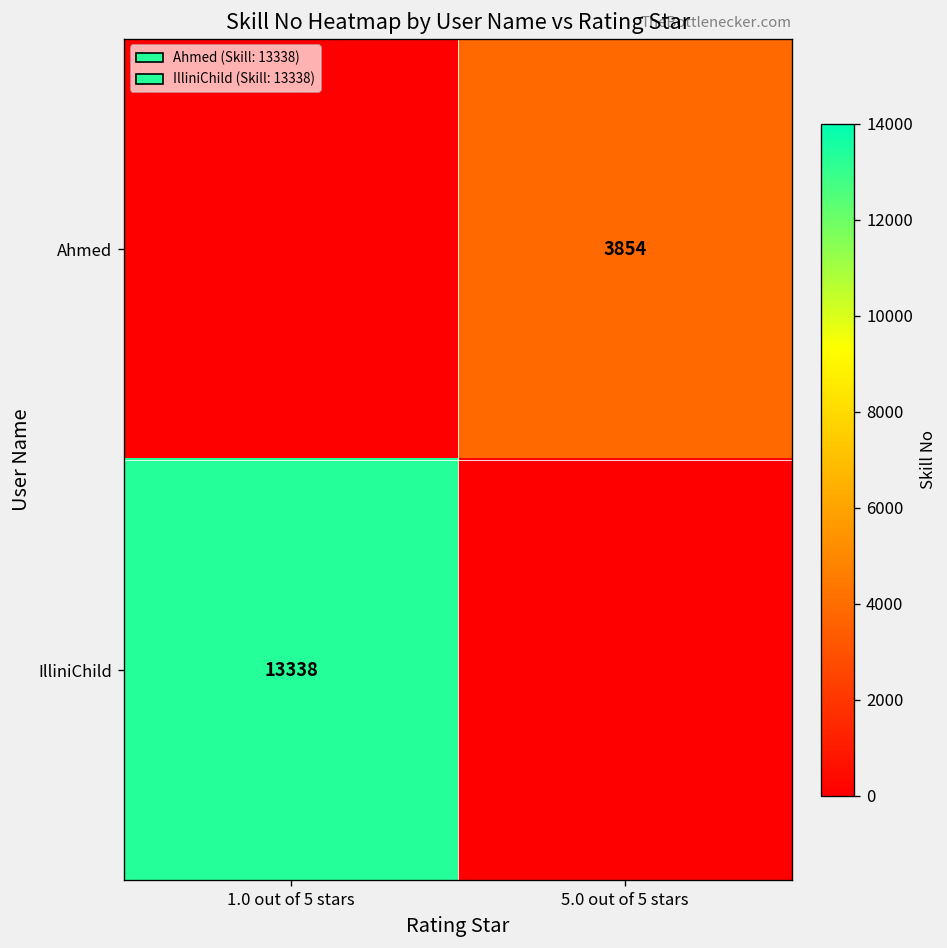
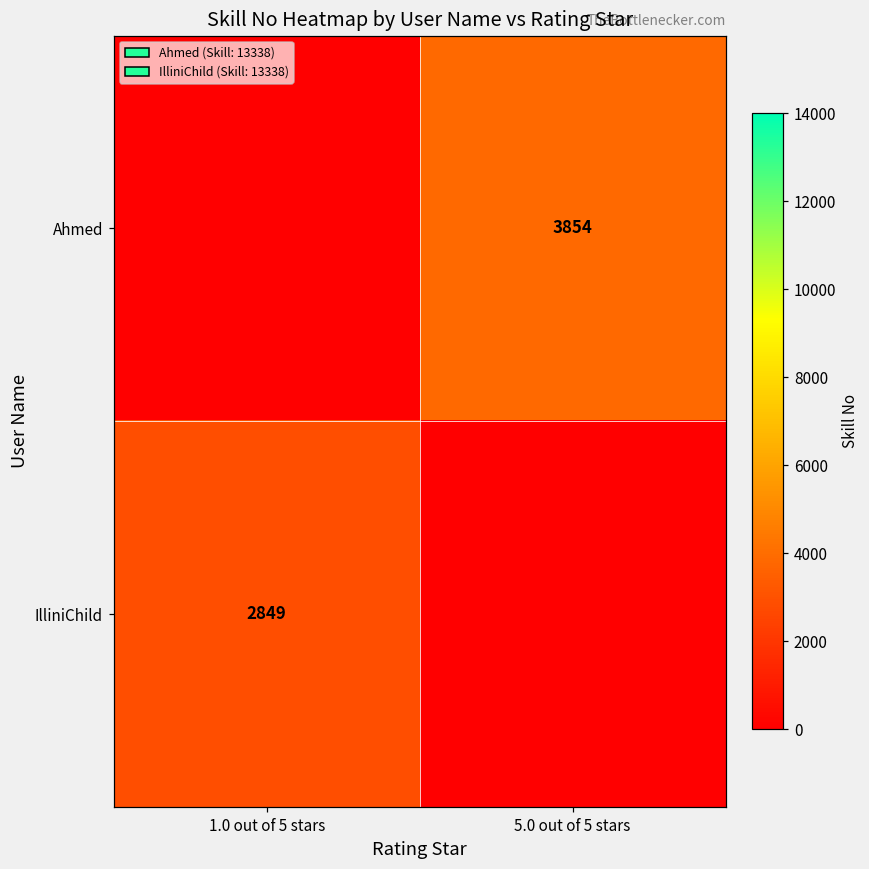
  {
    "Ahmed": {
      "5.0 out of 5 stars": 3854
    },
    "IlliniChild": {
-     "1.0 out of 5 stars": 13338
+     "1.0 out of 5 stars": 2849
    }
  }
